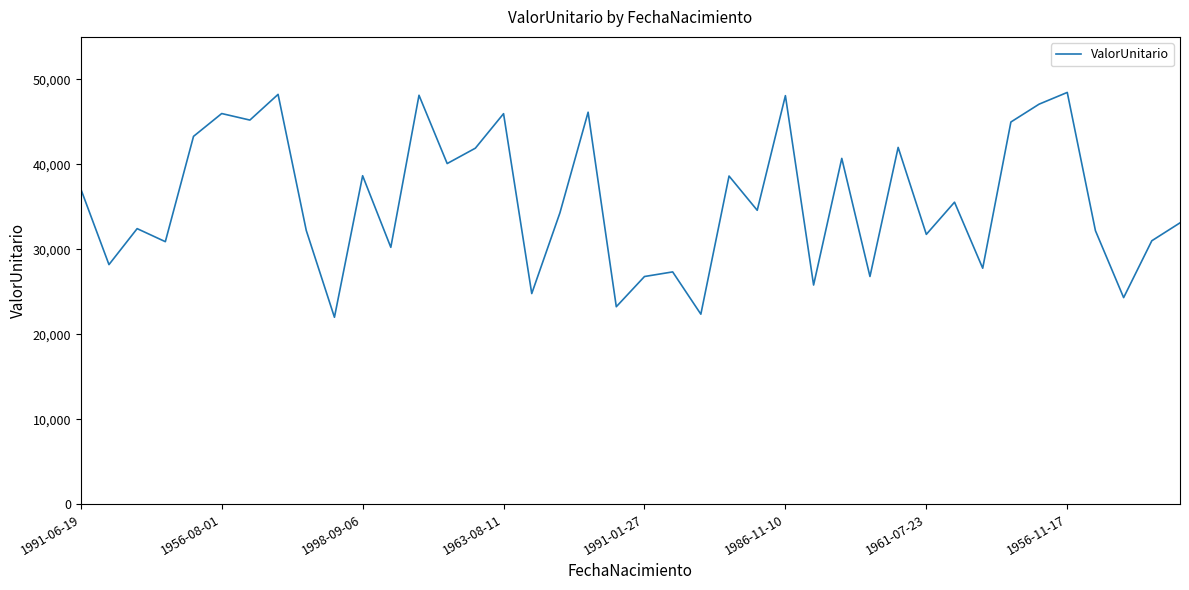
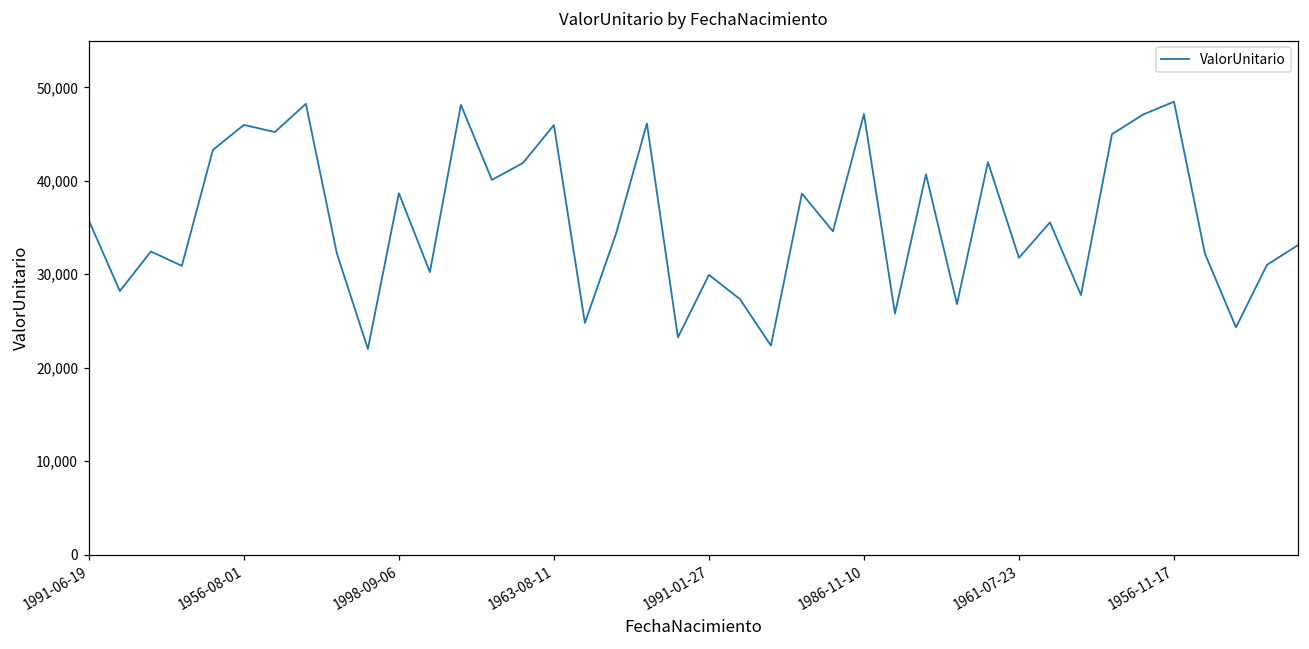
  {
-   "1991-06-19": "37,000",
+   "1991-06-19": "36,000",
    "1956-08-01": "46,000",
    "1998-09-06": "39,000",
    "1963-08-11": "46,000",
-   "1991-01-27": "27,000",
-   "1986-11-10": "48,000",
+   "1991-01-27": "30,000",
+   "1986-11-10": "47,000",
    "1961-07-23": "32,000",
    "1956-11-17": "48,000"
  }
